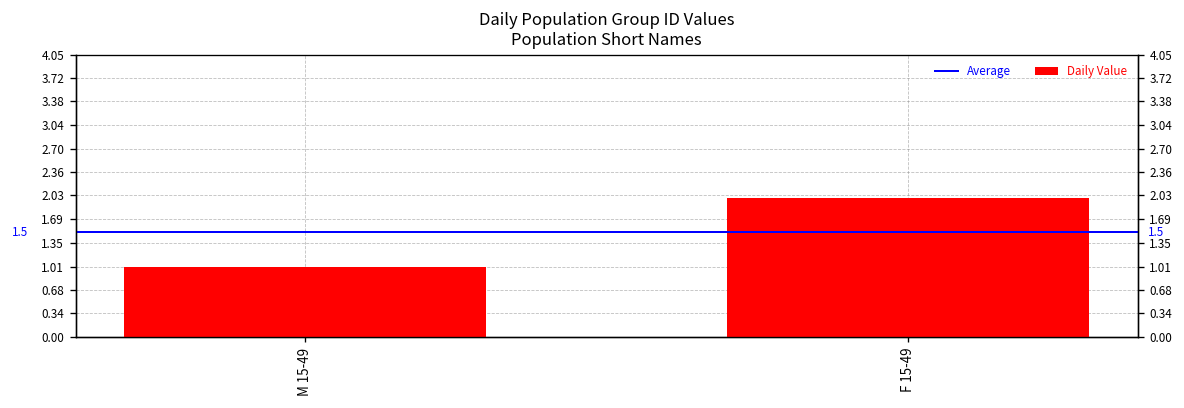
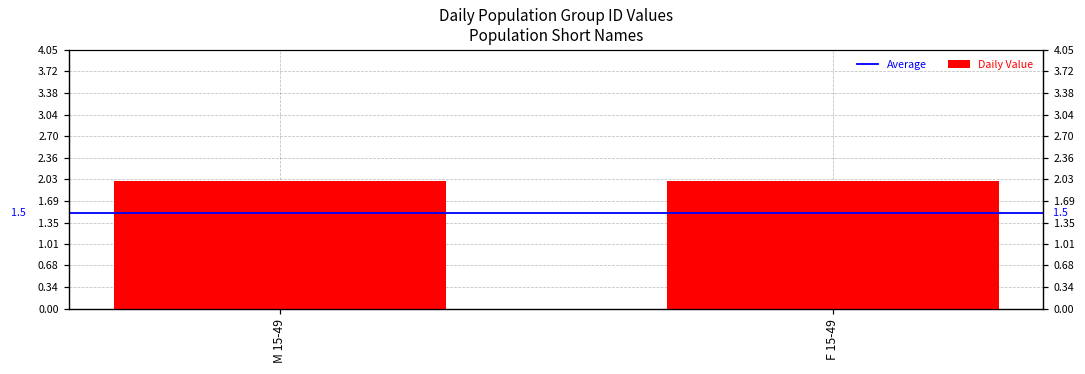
  {
-   "M 15-49": 1,
+   "M 15-49": 2,
    "F 15-49": 2
  }
